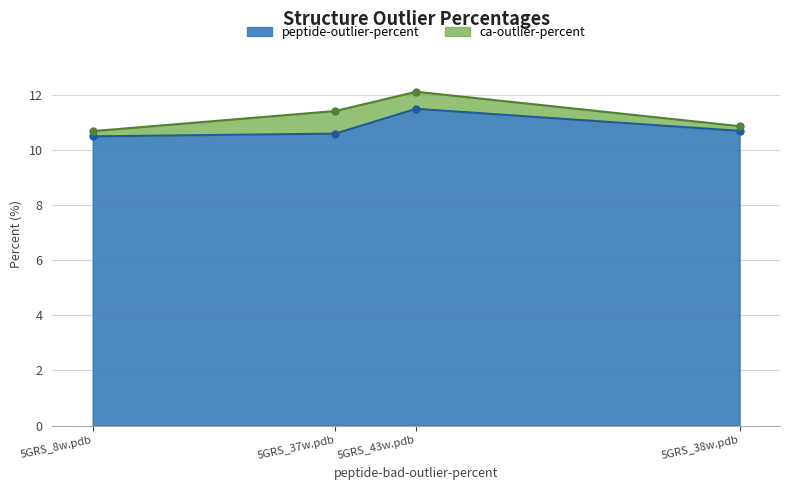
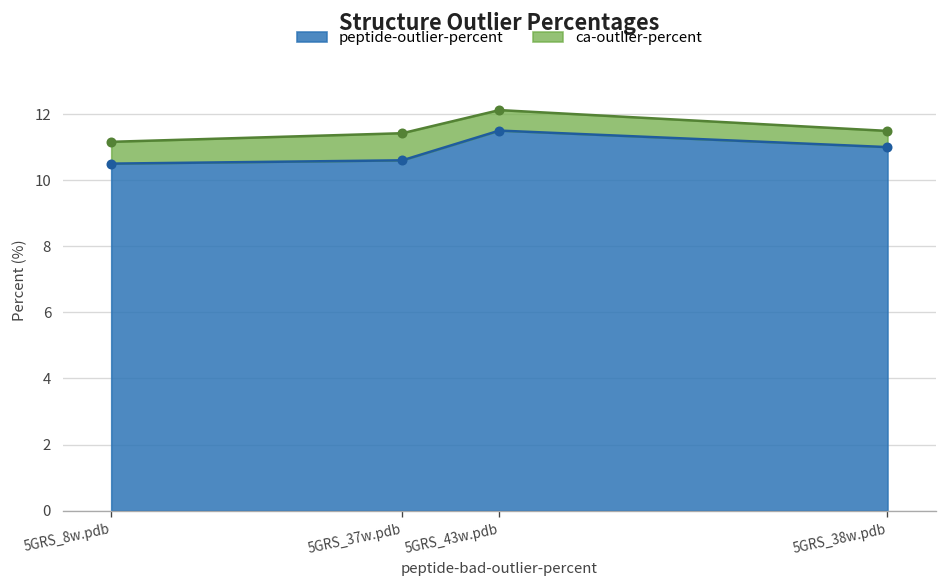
  {
    "peptide-outlier-percent": {
      "5GRS_8w.pdb": 10.5,
      "5GRS_37w.pdb": 10.6,
      "5GRS_43w.pdb": 11.5,
-     "5GRS_38w.pdb": 10.7
+     "5GRS_38w.pdb": 11.0
    },
    "ca-outlier-percent": {
-     "5GRS_8w.pdb": 0.2,
+     "5GRS_8w.pdb": 0.7,
      "5GRS_37w.pdb": 0.8,
      "5GRS_43w.pdb": 0.6,
-     "5GRS_38w.pdb": 0.2
+     "5GRS_38w.pdb": 0.5
    }
  }
